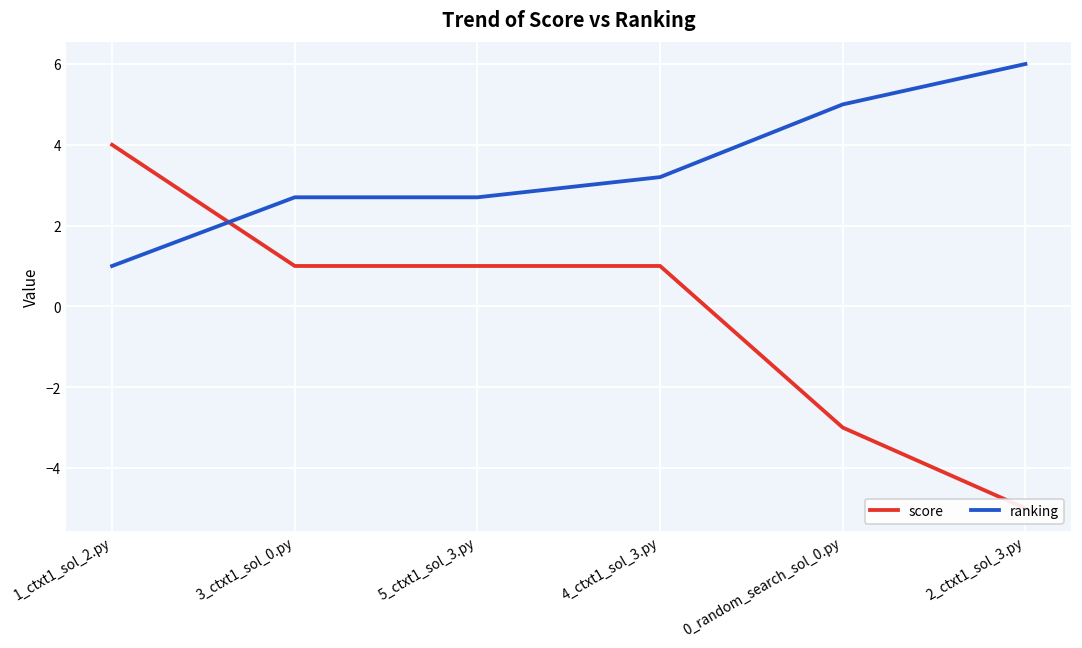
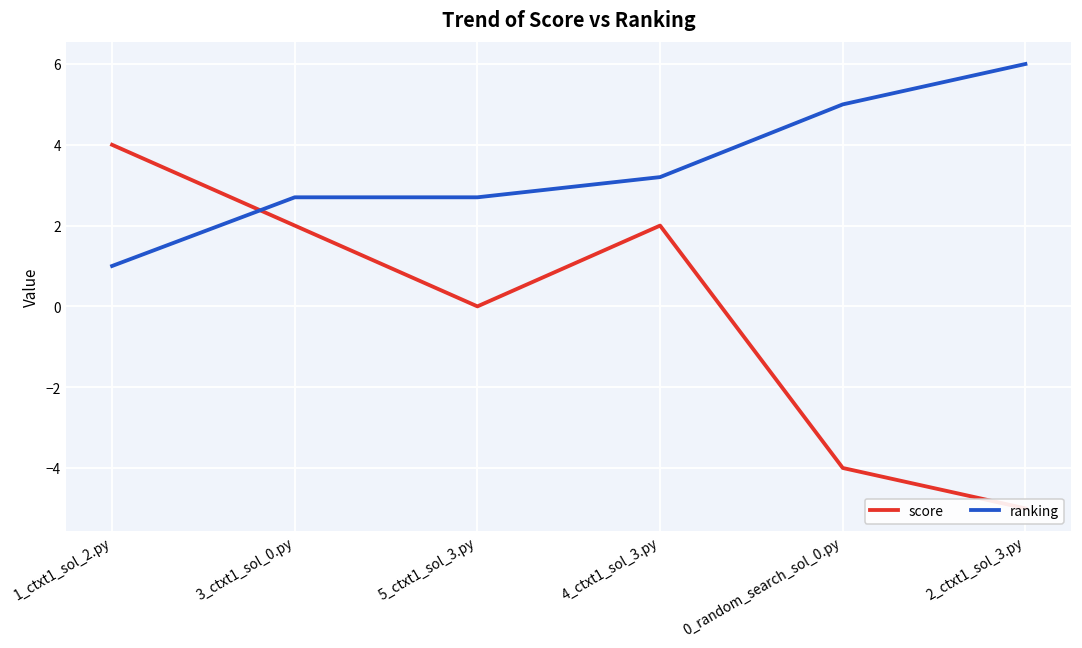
  {
    "score": {
      "1_ctxt1_sol_2.py": 4,
-     "3_ctxt1_sol_0.py": 1,
-     "5_ctxt1_sol_3.py": 1,
-     "4_ctxt1_sol_3.py": 1,
-     "0_random_search_sol_0.py": -3
+     "3_ctxt1_sol_0.py": 2,
+     "5_ctxt1_sol_3.py": 0,
+     "4_ctxt1_sol_3.py": 2,
+     "0_random_search_sol_0.py": -4
    },
    "ranking": {
      "1_ctxt1_sol_2.py": 1,
      "3_ctxt1_sol_0.py": 2.7,
      "5_ctxt1_sol_3.py": 2.7,
      "4_ctxt1_sol_3.py": 3.2,
      "0_random_search_sol_0.py": 5,
      "2_ctxt1_sol_3.py": 6
    }
  }
